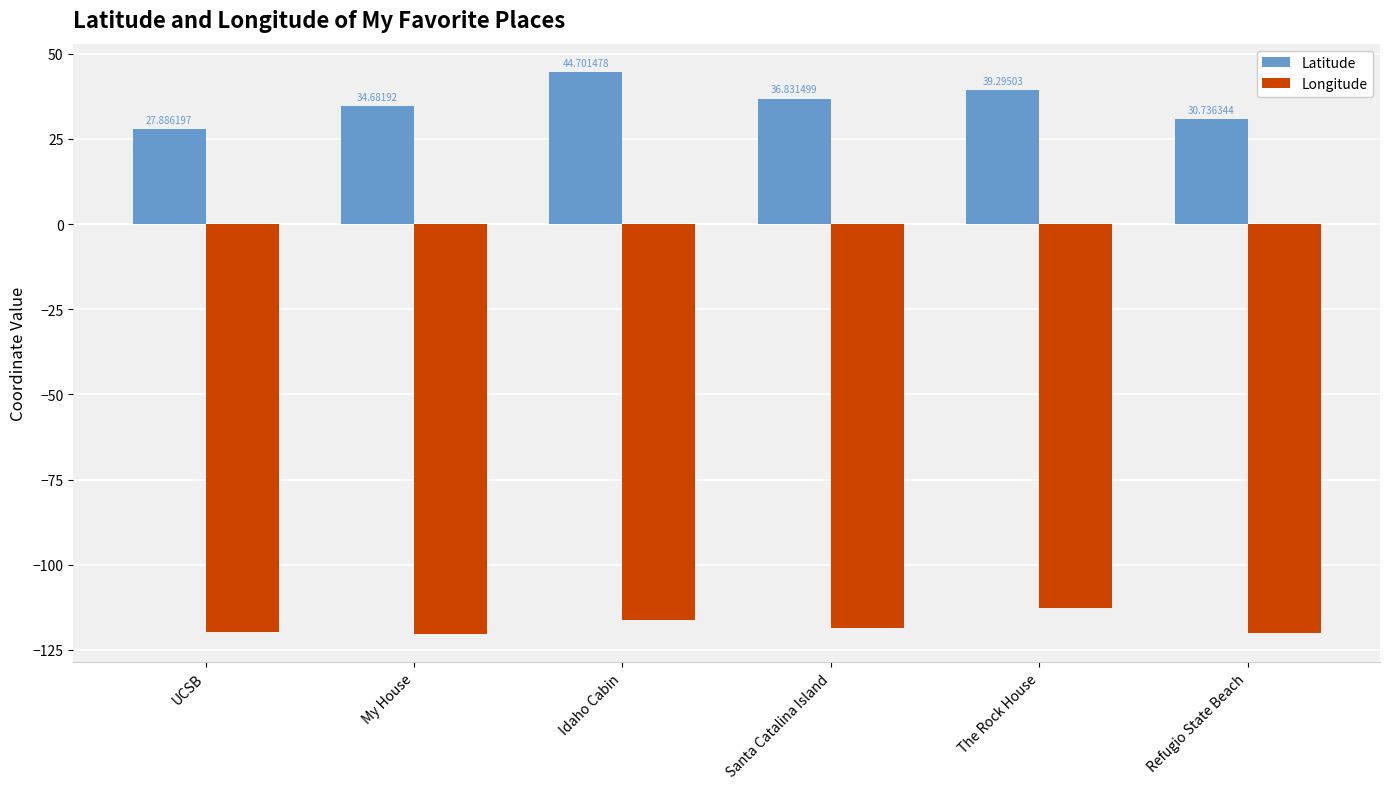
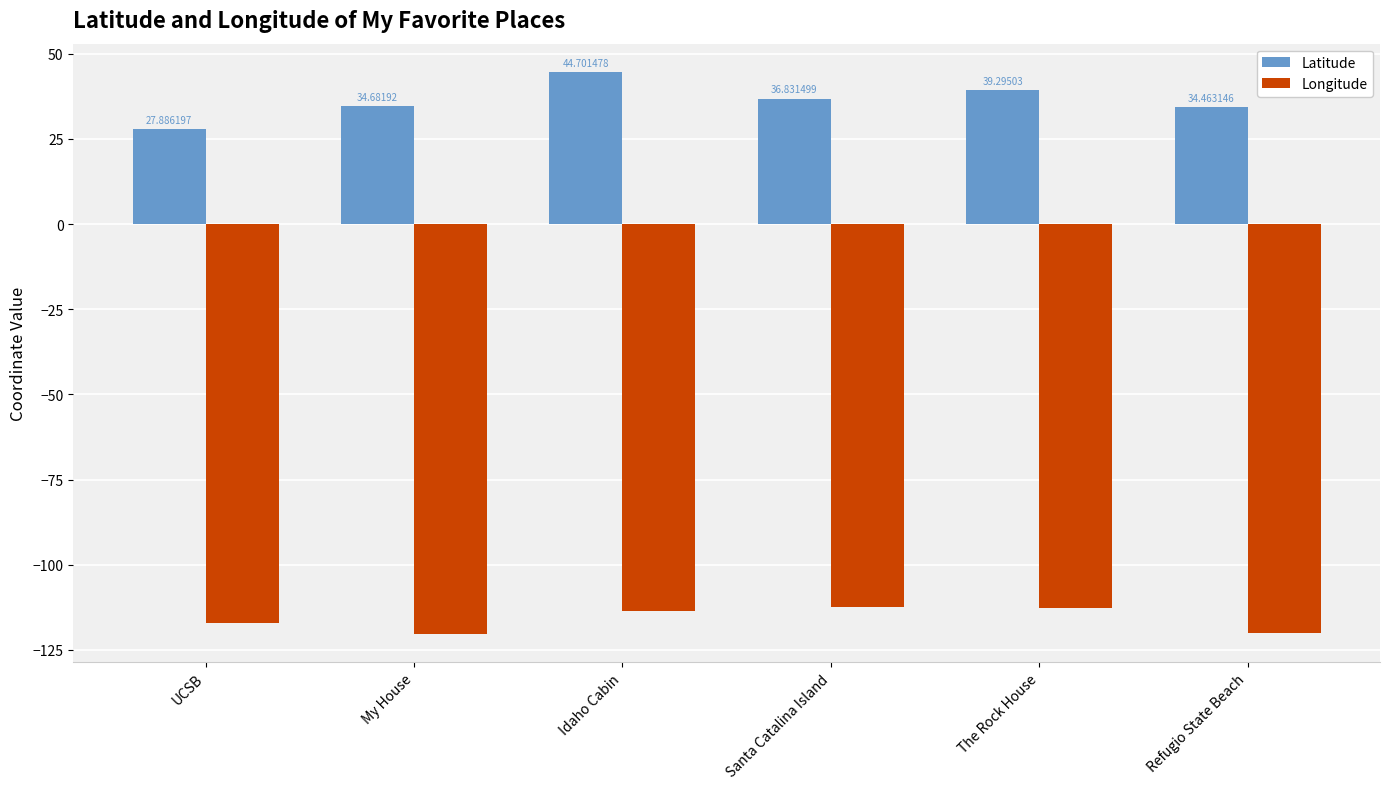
  {
    "Latitude": {
      "UCSB": 27.886197,
      "My House": 34.68192,
      "Idaho Cabin": 44.701478,
      "Santa Catalina Island": 36.831499,
      "The Rock House": 39.29503,
-     "Refugio State Beach": 30.736344
+     "Refugio State Beach": 34.463146
    },
    "Longitude": {
-     "UCSB": -120,
+     "UCSB": -117,
      "My House": -120,
-     "Idaho Cabin": -116,
-     "Santa Catalina Island": -118,
+     "Idaho Cabin": -113,
+     "Santa Catalina Island": -112,
      "The Rock House": -113,
      "Refugio State Beach": -120
    }
  }
